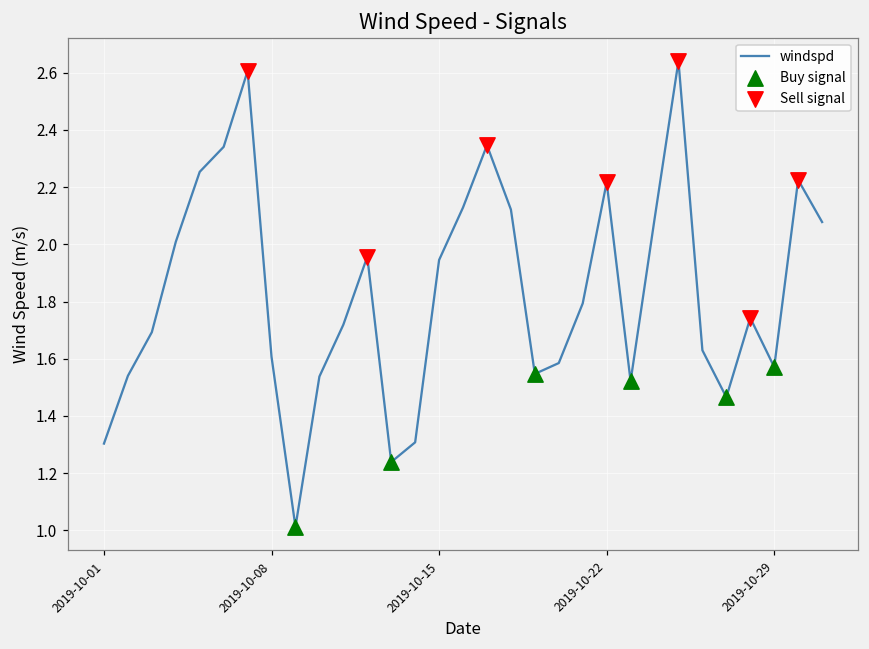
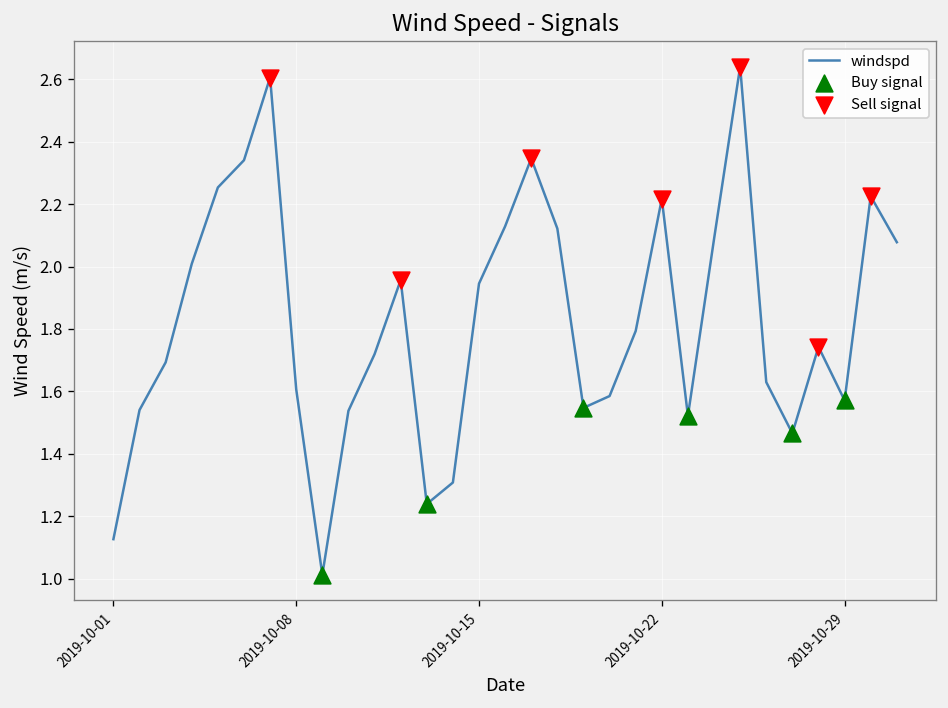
  {
    "windspd": {
-     "2019-10-01": 1.30,
+     "2019-10-01": 1.13,
      "2019-10-08": 1.61,
      "2019-10-15": 1.95
    }
  }
